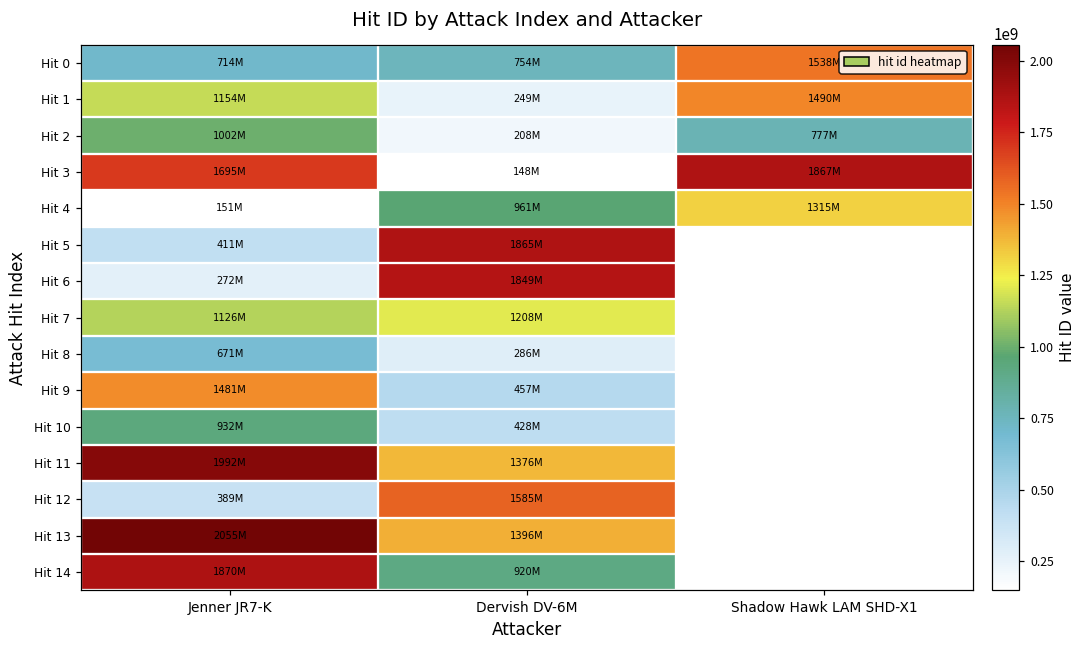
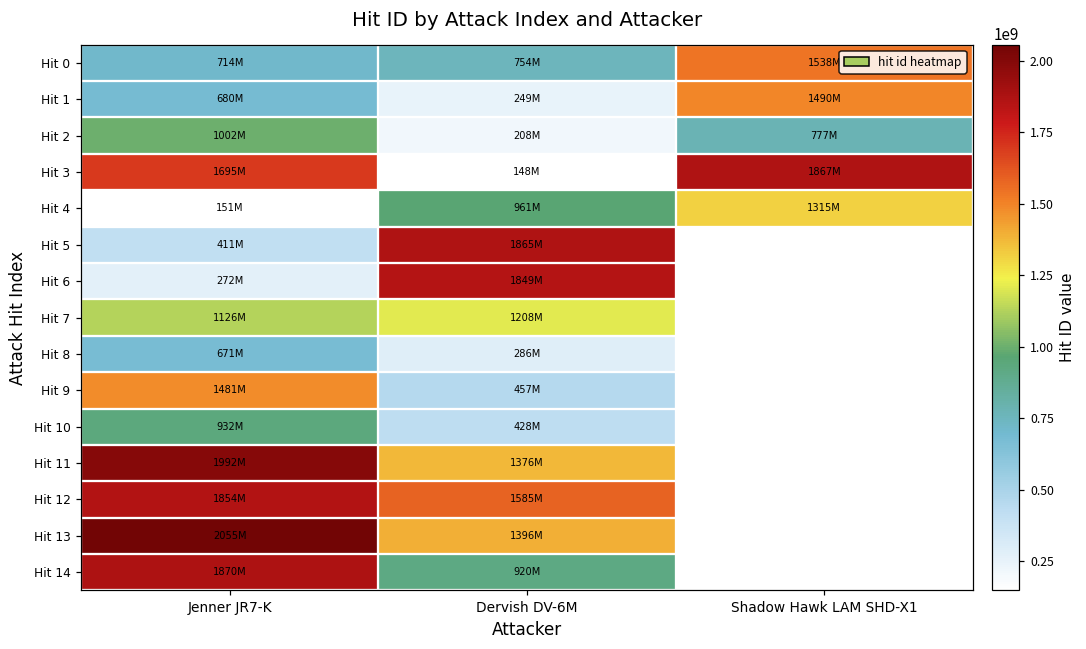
  {
    "Hit 0": {
      "Jenner JR7-K": "714M",
      "Dervish DV-6M": "754M"
    },
    "Hit 1": {
-     "Jenner JR7-K": "1154M",
+     "Jenner JR7-K": "680M",
      "Dervish DV-6M": "249M",
      "Shadow Hawk LAM SHD-X1": "1490M"
    },
    "Hit 2": {
      "Jenner JR7-K": "1002M",
      "Dervish DV-6M": "208M",
      "Shadow Hawk LAM SHD-X1": "777M"
    },
    "Hit 3": {
      "Jenner JR7-K": "1695M",
      "Dervish DV-6M": "148M",
      "Shadow Hawk LAM SHD-X1": "1867M"
    },
    "Hit 4": {
      "Jenner JR7-K": "151M",
      "Dervish DV-6M": "961M",
      "Shadow Hawk LAM SHD-X1": "1315M"
    },
    "Hit 5": {
      "Jenner JR7-K": "411M",
      "Dervish DV-6M": "1865M"
    },
    "Hit 6": {
      "Jenner JR7-K": "272M",
      "Dervish DV-6M": "1849M"
    },
    "Hit 7": {
      "Jenner JR7-K": "1126M",
      "Dervish DV-6M": "1208M"
    },
    "Hit 8": {
      "Jenner JR7-K": "671M",
      "Dervish DV-6M": "286M"
    },
    "Hit 9": {
      "Jenner JR7-K": "1481M",
      "Dervish DV-6M": "457M"
    },
    "Hit 10": {
      "Jenner JR7-K": "932M",
      "Dervish DV-6M": "428M"
    },
    "Hit 11": {
      "Jenner JR7-K": "1992M",
      "Dervish DV-6M": "1376M"
    },
    "Hit 12": {
-     "Jenner JR7-K": "389M",
+     "Jenner JR7-K": "1854M",
      "Dervish DV-6M": "1585M"
    },
    "Hit 13": {
      "Jenner JR7-K": "2055M",
      "Dervish DV-6M": "1396M"
    },
    "Hit 14": {
      "Jenner JR7-K": "1870M",
      "Dervish DV-6M": "920M"
    }
  }
